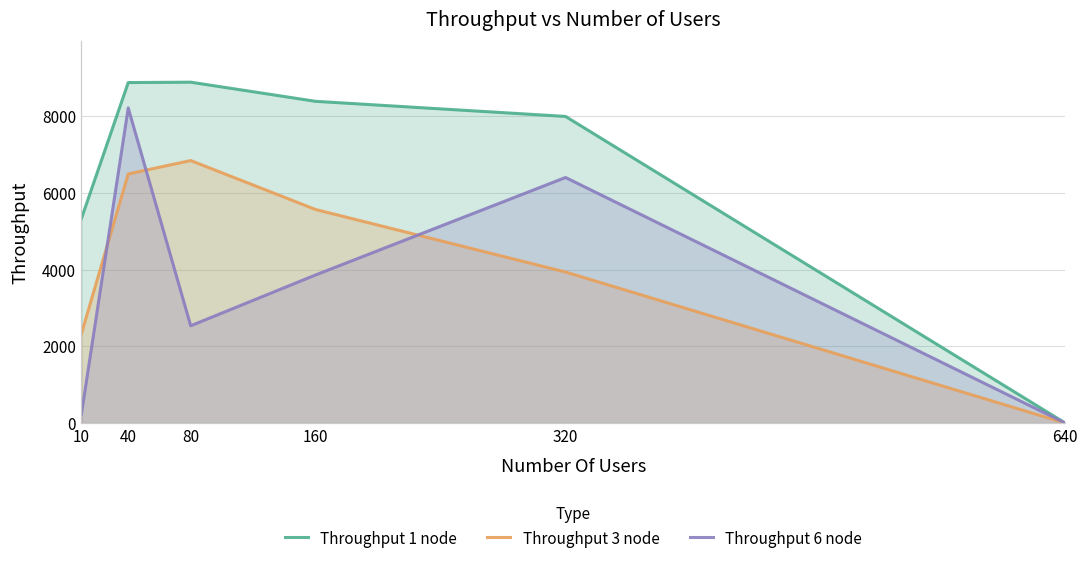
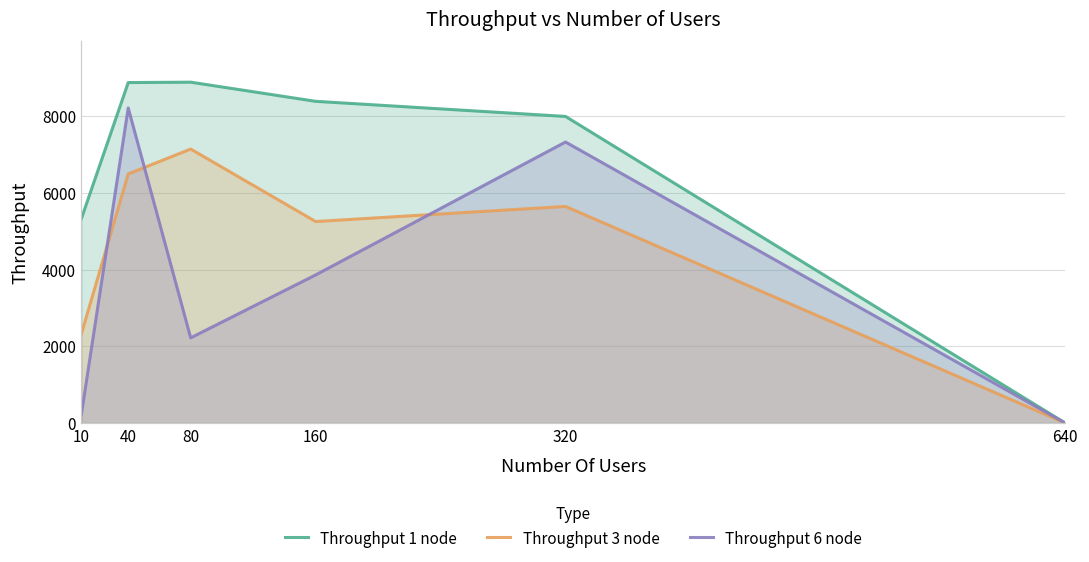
  {
    "Throughput 1 node": {
      "10": 5300,
      "40": 8900,
      "80": 8900,
      "160": 8400,
      "320": 8000
    },
    "Throughput 3 node": {
      "10": 2300,
      "40": 6500,
-     "80": 6800,
-     "160": 5600,
-     "320": 3900
+     "80": 7100,
+     "160": 5300,
+     "320": 5600
    },
    "Throughput 6 node": {
      "10": 200,
      "40": 8200,
-     "80": 2500,
+     "80": 2200,
      "160": 3900,
-     "320": 6400
+     "320": 7300
    }
  }
